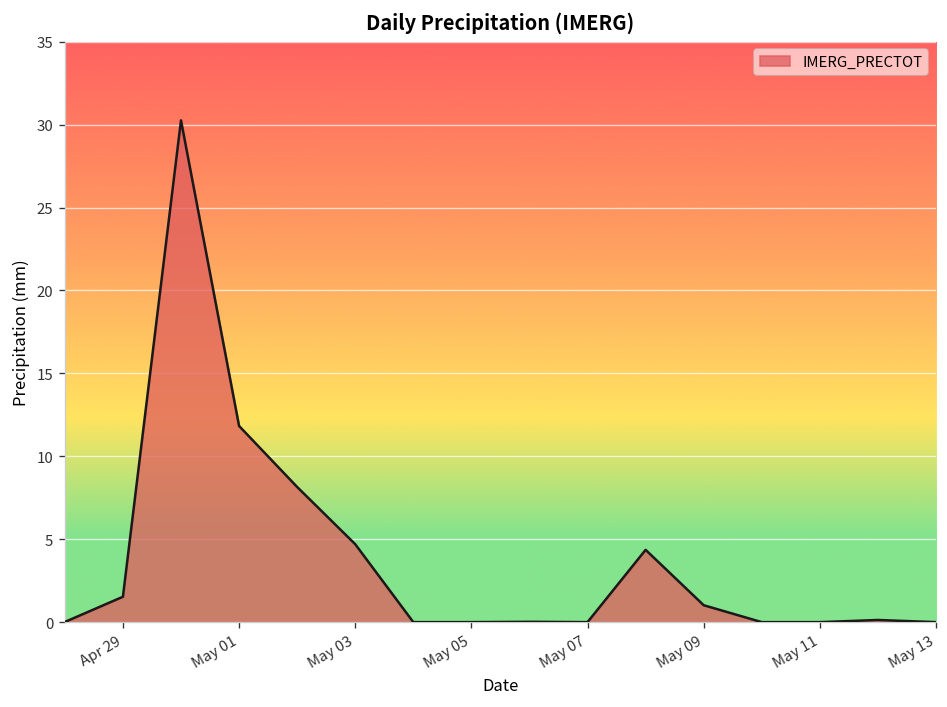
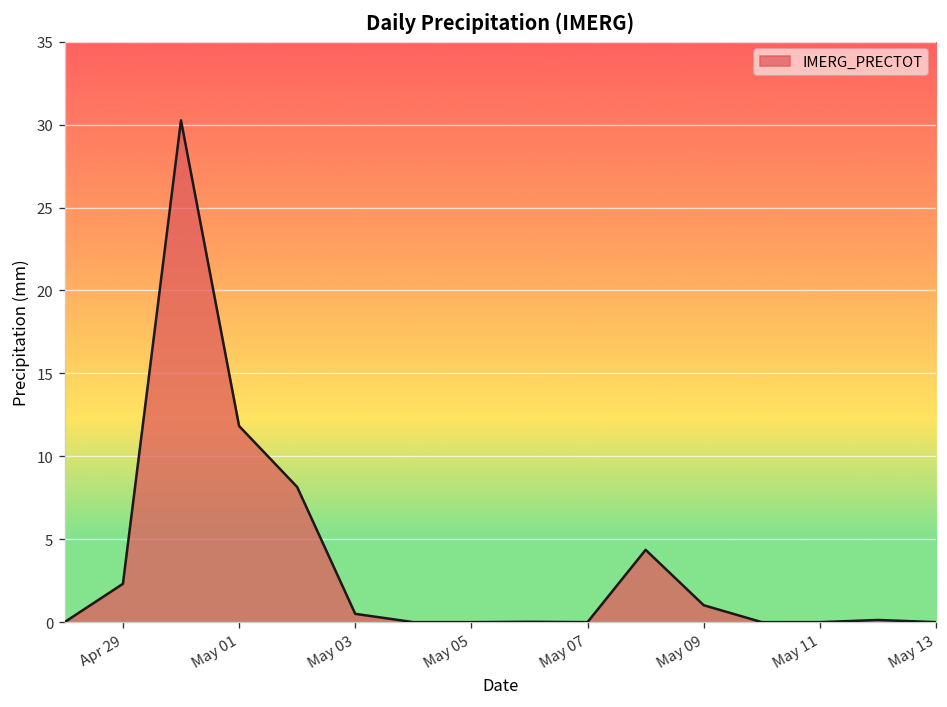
  {
-   "Apr 29": 1.5,
+   "Apr 29": 2.3,
    "May 01": 11.8,
-   "May 03": 4.7,
+   "May 03": 0.5,
    "May 05": 0.0,
    "May 07": 0.0,
    "May 09": 1.0,
    "May 11": 0.0,
    "May 13": 0.0
  }
